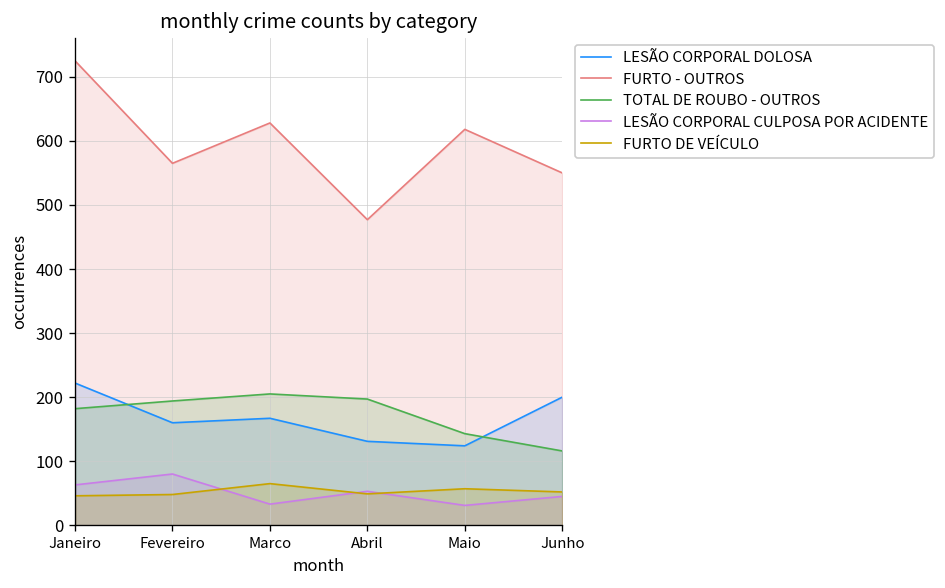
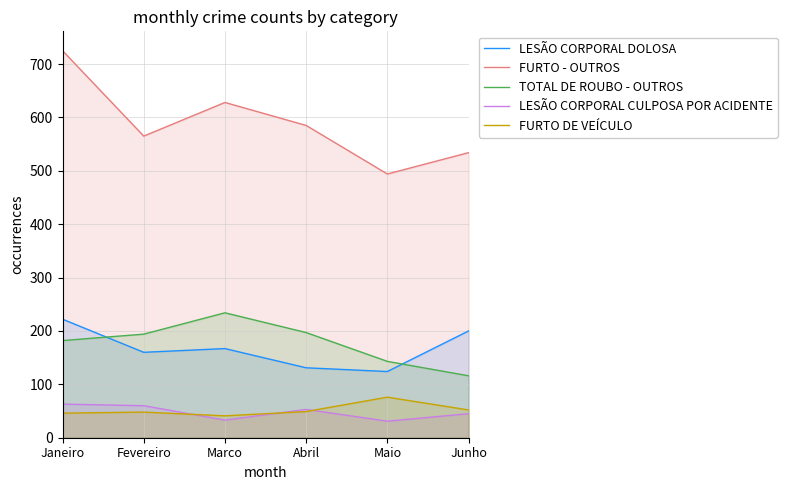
  {
    "LESÃO CORPORAL DOLOSA": {
      "Janeiro": 220,
      "Fevereiro": 160,
      "Marco": 170,
      "Abril": 130,
      "Maio": 120,
      "Junho": 200
    },
    "FURTO - OUTROS": {
      "Janeiro": 730,
      "Fevereiro": 570,
      "Marco": 630,
-     "Abril": 480,
-     "Maio": 620,
-     "Junho": 550
+     "Abril": 590,
+     "Maio": 490,
+     "Junho": 530
    },
    "TOTAL DE ROUBO - OUTROS": {
      "Janeiro": 180,
      "Fevereiro": 190,
-     "Marco": 210,
+     "Marco": 230,
      "Abril": 200,
      "Maio": 140,
      "Junho": 120
    },
    "LESÃO CORPORAL CULPOSA POR ACIDENTE": {
      "Janeiro": 60,
-     "Fevereiro": 80,
+     "Fevereiro": 60,
      "Marco": 30,
      "Maio": 30,
      "Junho": 50
    },
    "FURTO DE VEÍCULO": {
      "Janeiro": 50,
      "Fevereiro": 50,
-     "Marco": 70,
-     "Maio": 60,
+     "Marco": 40,
+     "Maio": 80,
      "Junho": 50
    }
  }
